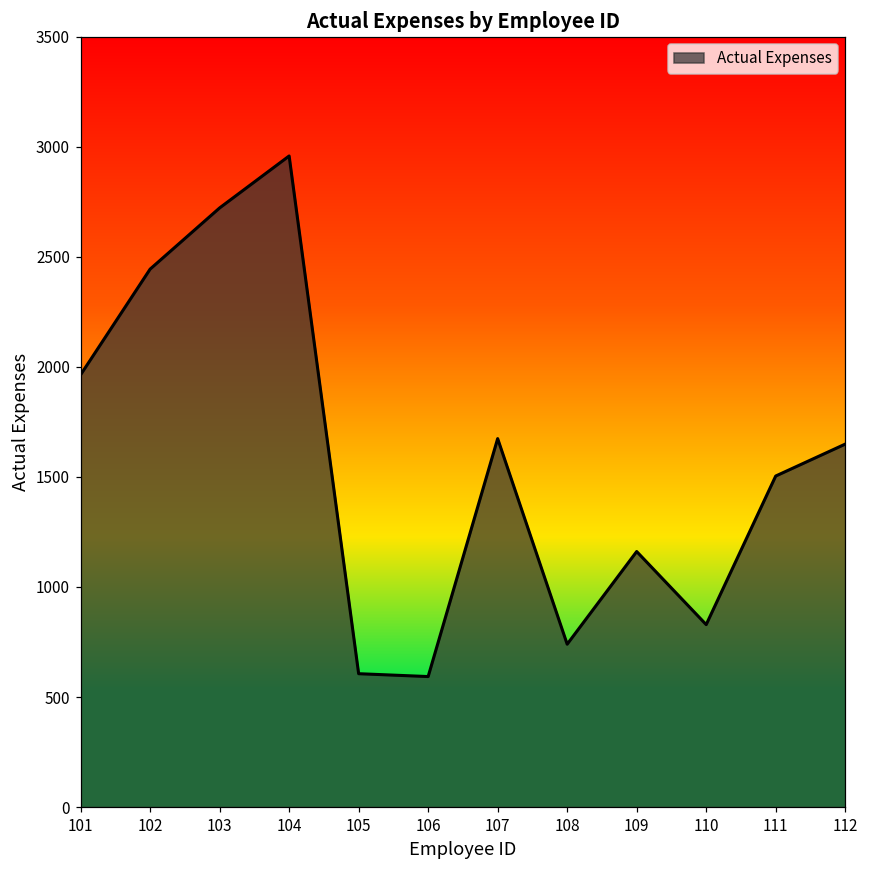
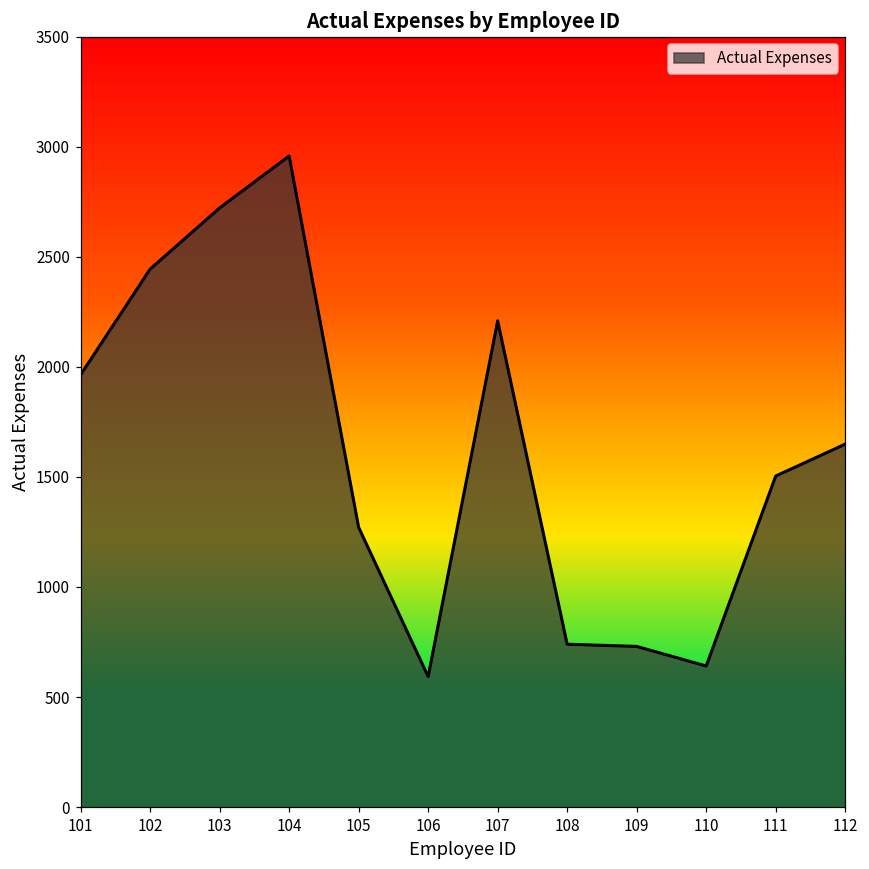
  {
    "101": 1960,
    "102": 2440,
    "103": 2720,
    "104": 2960,
-   "105": 610,
+   "105": 1270,
    "106": 590,
-   "107": 1670,
+   "107": 2210,
    "108": 740,
-   "109": 1160,
-   "110": 830,
+   "109": 730,
+   "110": 640,
    "111": 1500,
    "112": 1650
  }
